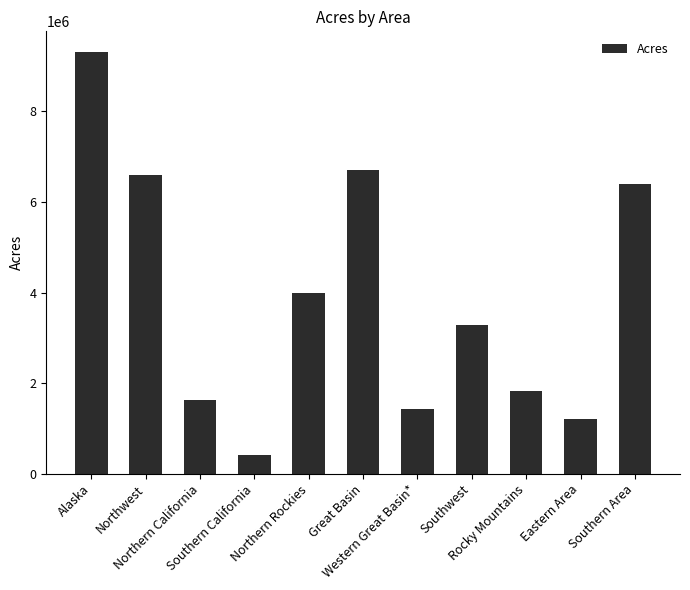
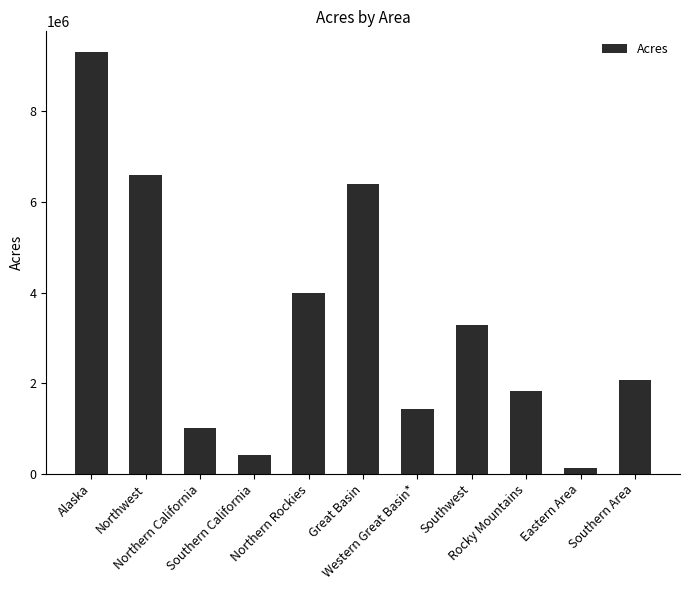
  {
    "Alaska": 9300000,
    "Northwest": 6600000,
-   "Northern California": 1600000,
+   "Northern California": 1000000,
    "Southern California": 400000,
    "Northern Rockies": 4000000,
-   "Great Basin": 6700000,
+   "Great Basin": 6400000,
    "Western Great Basin*": 1400000,
    "Southwest": 3300000,
    "Rocky Mountains": 1800000,
-   "Eastern Area": 1200000,
-   "Southern Area": 6400000
+   "Eastern Area": 100000,
+   "Southern Area": 2100000
  }
